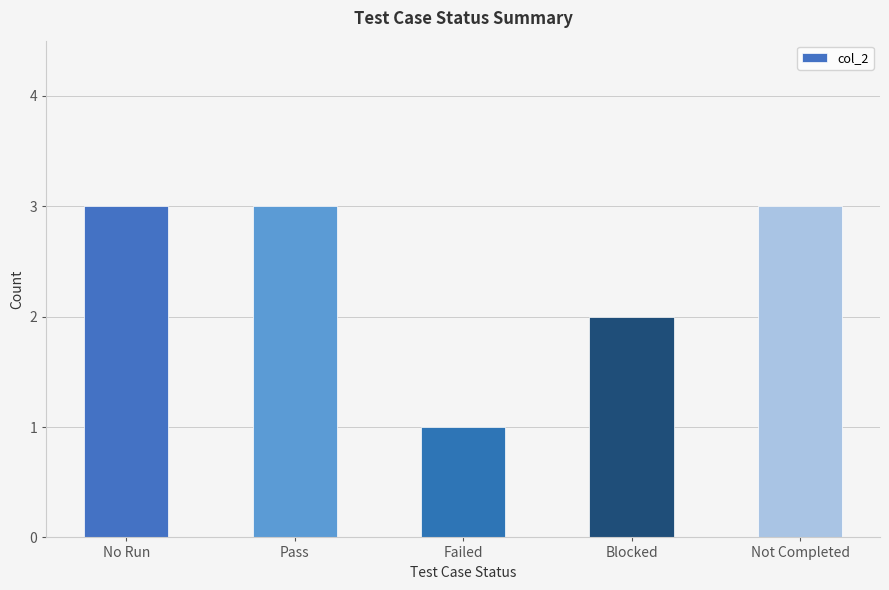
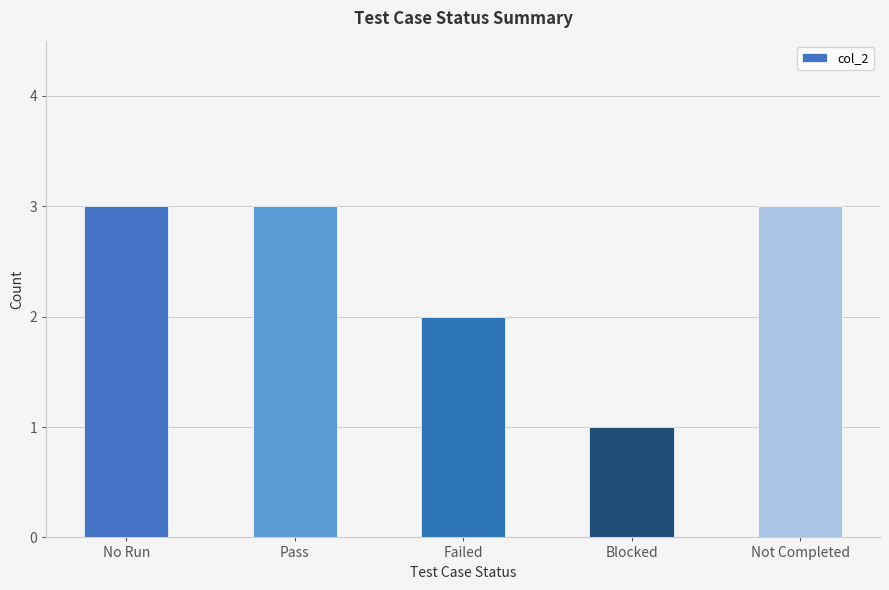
  {
    "No Run": 3,
    "Pass": 3,
-   "Failed": 1,
-   "Blocked": 2,
+   "Failed": 2,
+   "Blocked": 1,
    "Not Completed": 3
  }
